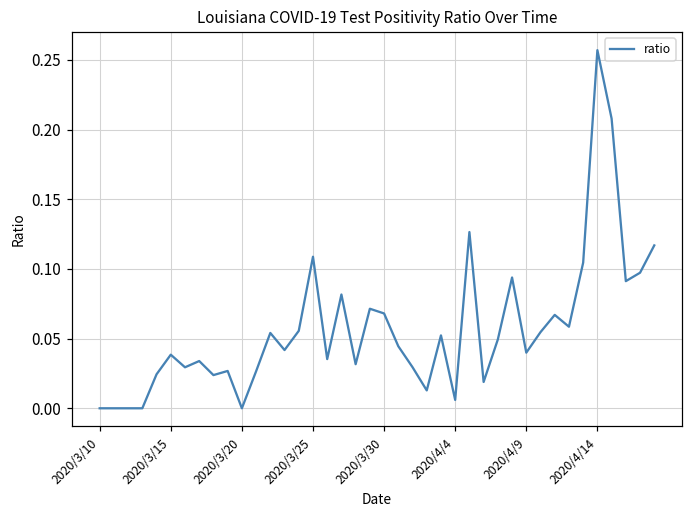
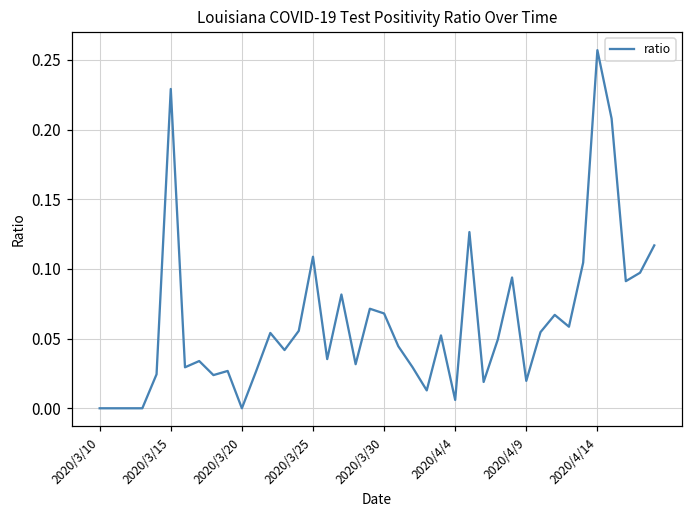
  {
    "2020/3/10": 0.000,
-   "2020/3/15": 0.038,
+   "2020/3/15": 0.229,
    "2020/3/20": 0.000,
    "2020/3/25": 0.109,
    "2020/3/30": 0.068,
    "2020/4/4": 0.006,
-   "2020/4/9": 0.040,
+   "2020/4/9": 0.020,
    "2020/4/14": 0.257
  }
